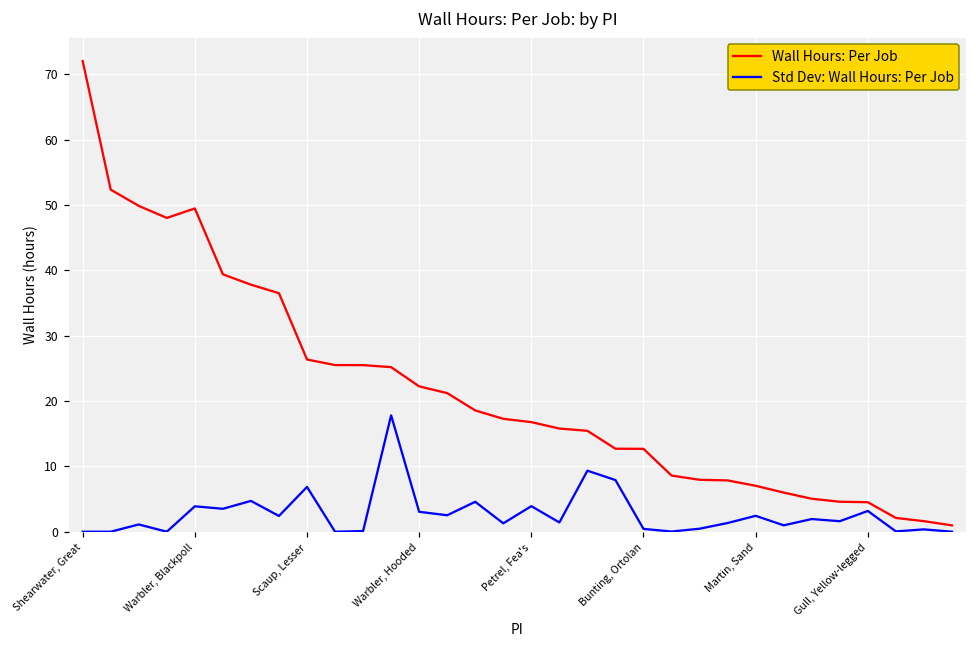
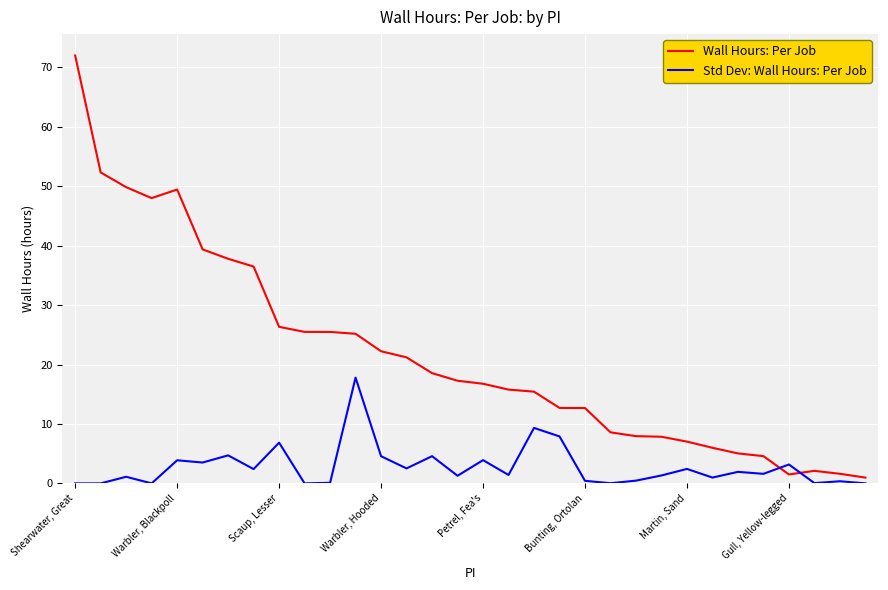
  {
    "Wall Hours: Per Job": {
      "Shearwater, Great": 72,
      "Warbler, Blackpoll": 49,
      "Scaup, Lesser": 26,
      "Warbler, Hooded": 22,
      "Petrel, Fea's": 17,
      "Bunting, Ortolan": 13,
      "Martin, Sand": 7,
-     "Gull, Yellow-legged": 5
+     "Gull, Yellow-legged": 2
    },
    "Std Dev: Wall Hours: Per Job": {
      "Shearwater, Great": 0,
      "Warbler, Blackpoll": 4,
      "Scaup, Lesser": 7,
-     "Warbler, Hooded": 3,
+     "Warbler, Hooded": 5,
      "Petrel, Fea's": 4,
      "Bunting, Ortolan": 0,
      "Martin, Sand": 2,
      "Gull, Yellow-legged": 3
    }
  }
